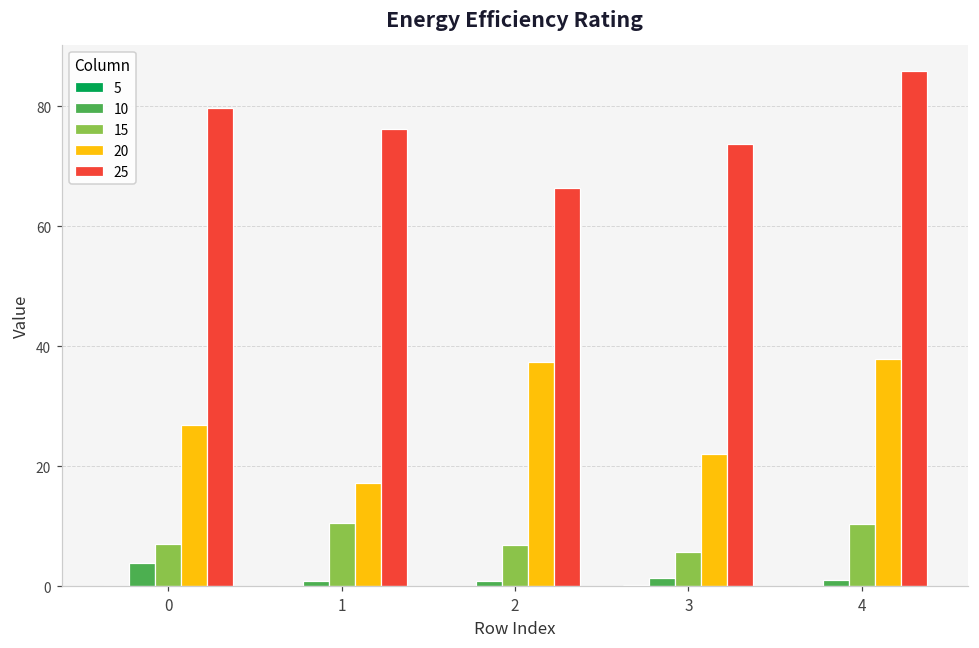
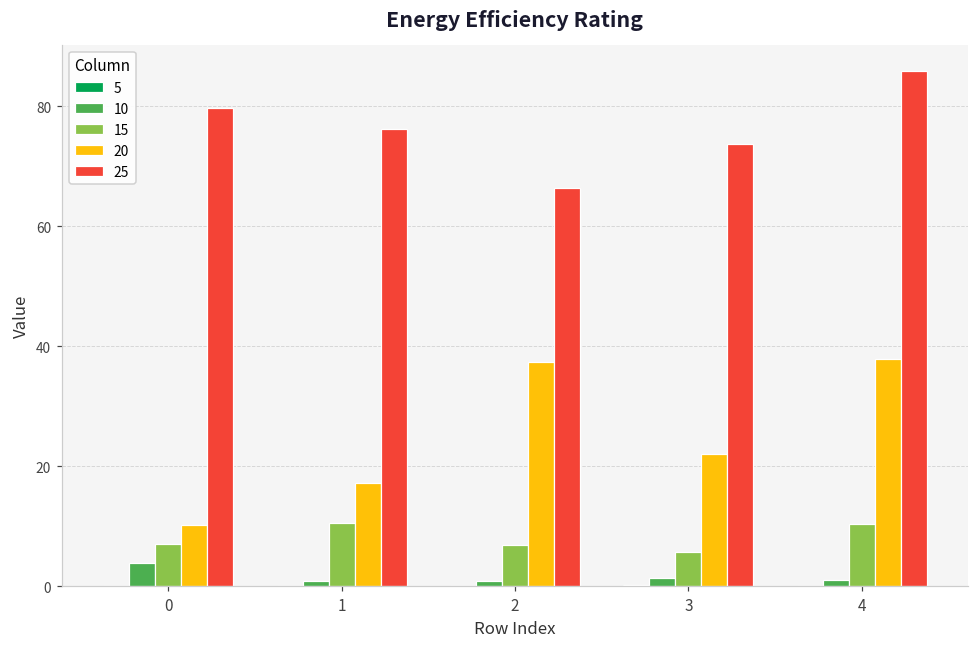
  {
    "10": {
      "0": 4,
      "1": 1,
      "2": 1,
      "3": 1,
      "4": 1
    },
    "15": {
      "0": 7,
      "1": 10,
      "2": 7,
      "3": 6,
      "4": 10
    },
    "20": {
-     "0": 27,
+     "0": 10,
      "1": 17,
      "2": 37,
      "3": 22,
      "4": 38
    },
    "25": {
      "0": 80,
      "1": 76,
      "2": 66,
      "3": 74,
      "4": 86
    }
  }
